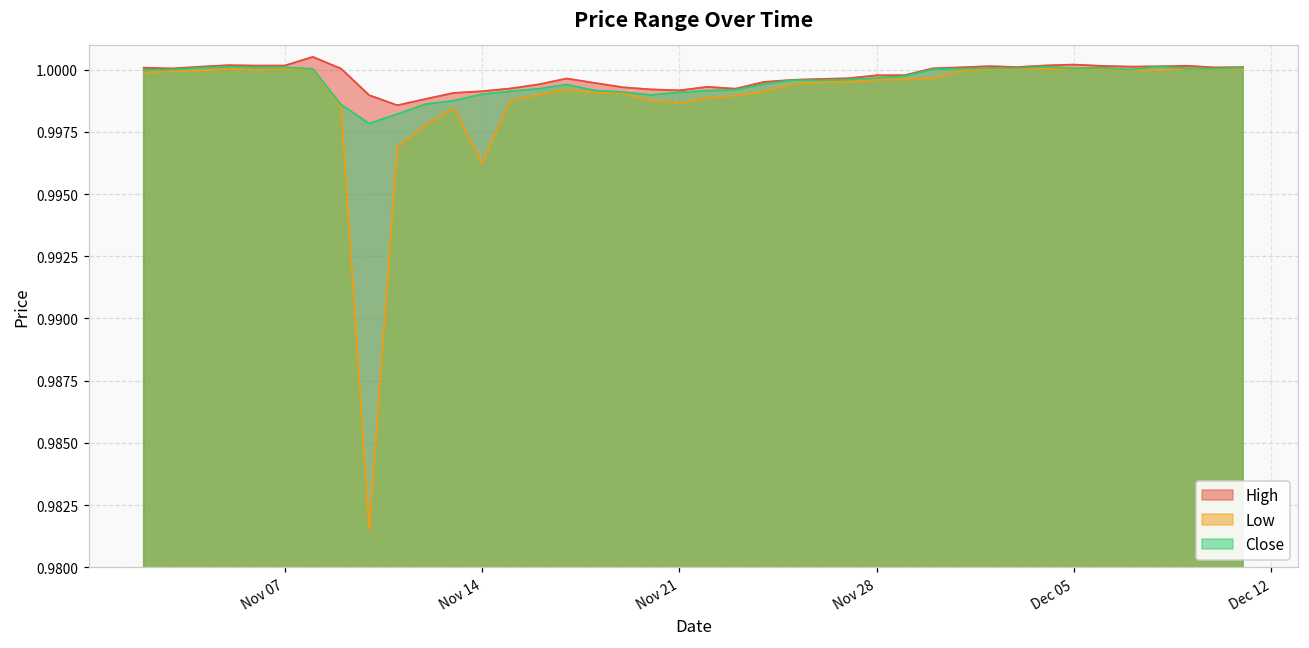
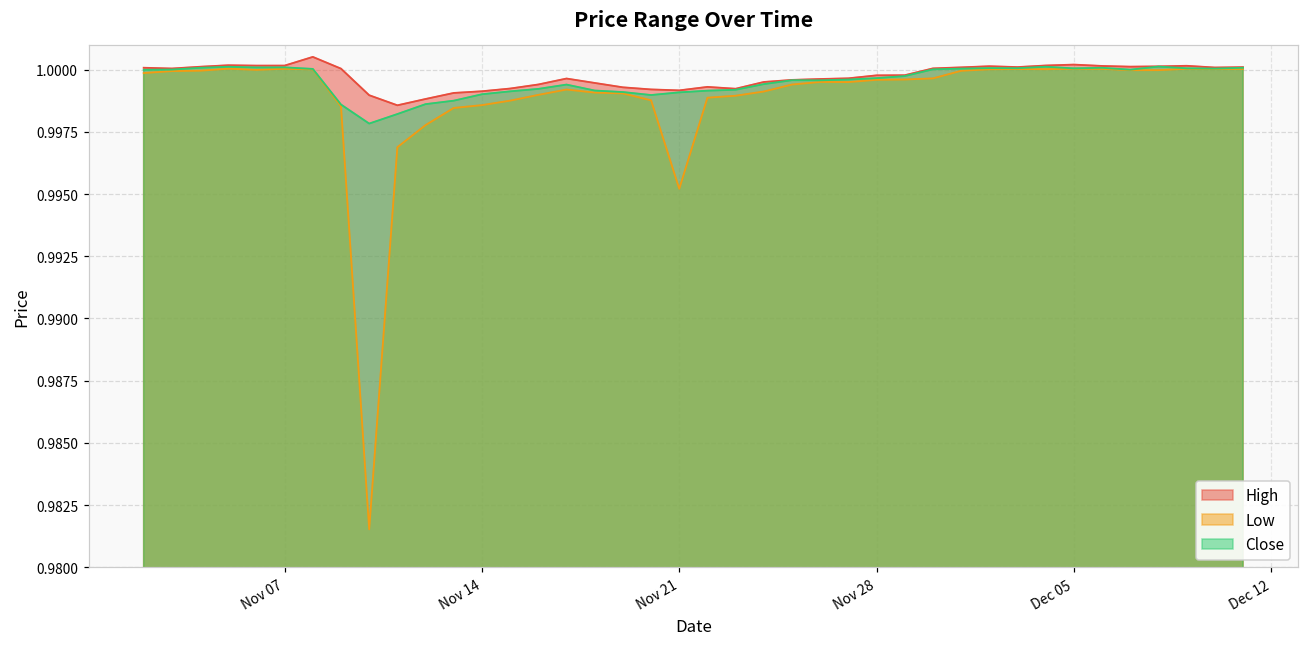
  {
    "High": {
      "Nov 14": 0.9991,
      "Dec 05": 1.0002
    },
    "Low": {
-     "Nov 14": 0.9963,
-     "Nov 21": 0.9986
+     "Nov 14": 0.9986,
+     "Nov 21": 0.9952
    },
    "Close": {
      "Nov 14": 0.9990
    }
  }
